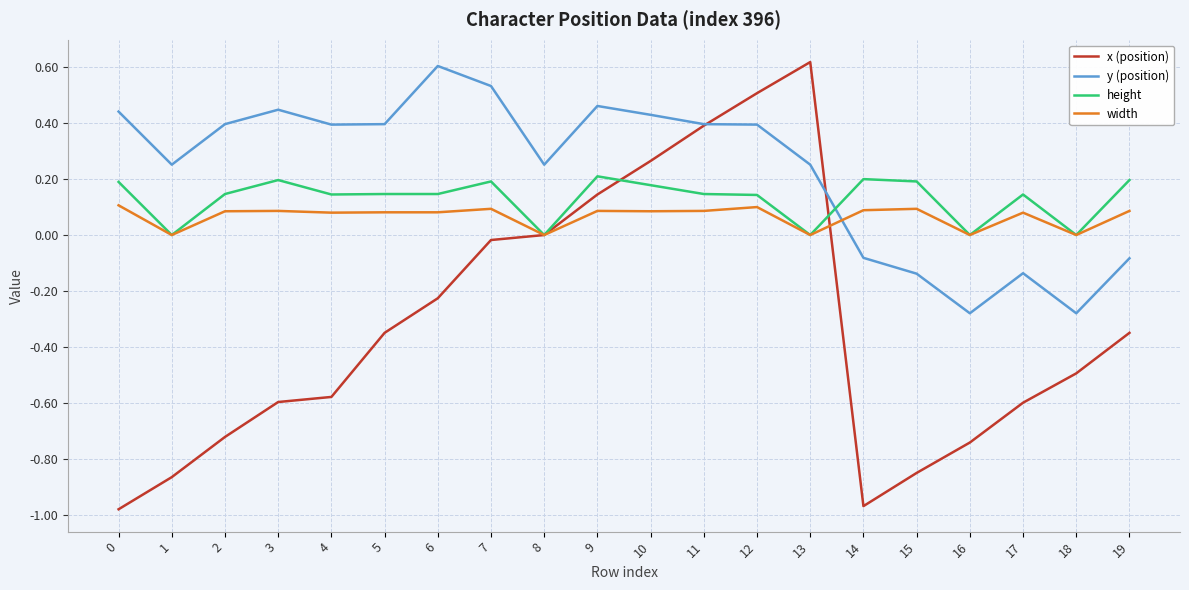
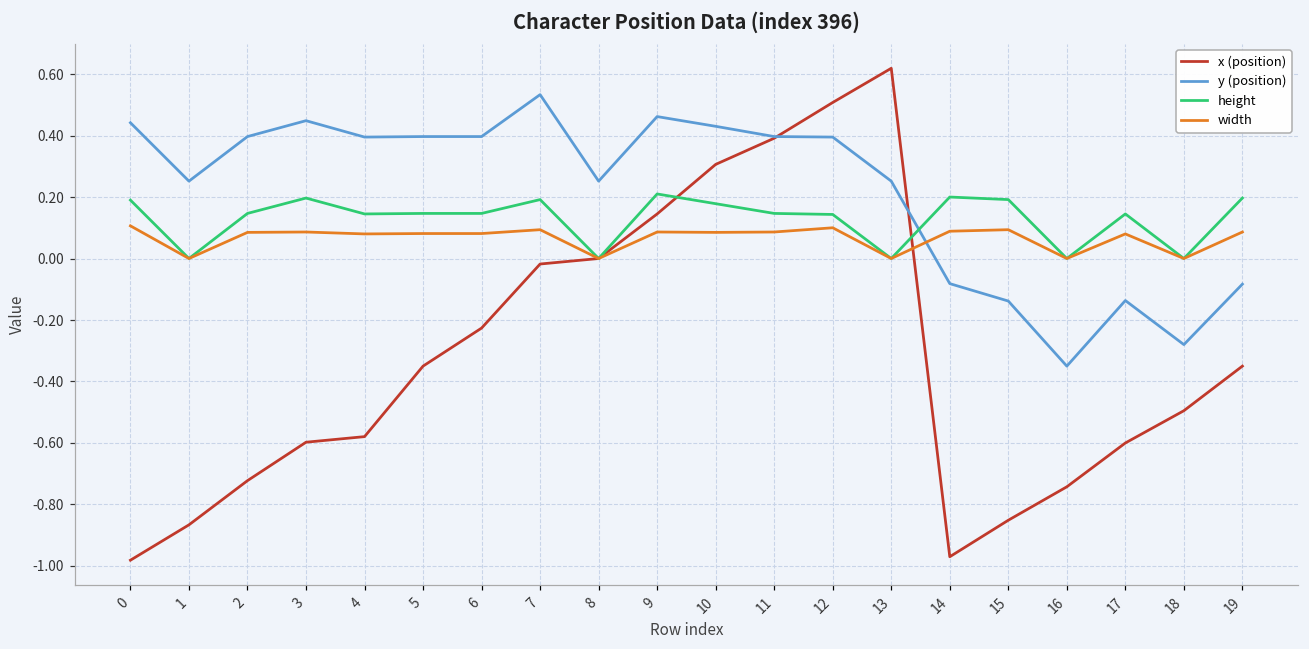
  {
    "x (position)": {
      "0": -0.98,
      "1": -0.87,
      "2": -0.72,
      "3": -0.60,
      "4": -0.58,
      "5": -0.35,
      "6": -0.23,
      "7": -0.02,
      "9": 0.15,
-     "10": 0.27,
+     "10": 0.31,
      "12": 0.51,
      "13": 0.62,
      "14": -0.97,
      "15": -0.85,
      "16": -0.74,
      "17": -0.60,
      "18": -0.50,
      "19": -0.35
    },
    "y (position)": {
      "0": 0.44,
      "1": 0.25,
      "2": 0.40,
      "3": 0.45,
      "4": 0.40,
      "5": 0.40,
-     "6": 0.60,
+     "6": 0.40,
      "7": 0.53,
      "8": 0.25,
      "9": 0.46,
      "10": 0.43,
      "12": 0.40,
      "13": 0.25,
      "14": -0.08,
      "15": -0.14,
-     "16": -0.28,
+     "16": -0.35,
      "17": -0.14,
      "18": -0.28,
      "19": -0.08
    },
    "height": {
      "0": 0.19,
      "2": 0.15,
      "3": 0.20,
      "4": 0.15,
      "5": 0.15,
      "6": 0.15,
      "7": 0.19,
      "9": 0.21,
      "10": 0.18,
      "11": 0.15,
      "12": 0.14,
      "14": 0.20,
      "15": 0.19,
      "17": 0.15,
      "19": 0.20
    },
    "width": {
      "0": 0.11,
      "2": 0.09,
      "3": 0.09,
      "4": 0.08,
      "5": 0.08,
      "6": 0.08,
      "7": 0.09,
      "9": 0.09,
      "10": 0.09,
      "11": 0.09,
      "12": 0.10,
      "14": 0.09,
      "15": 0.09,
      "17": 0.08,
      "19": 0.09
    }
  }
